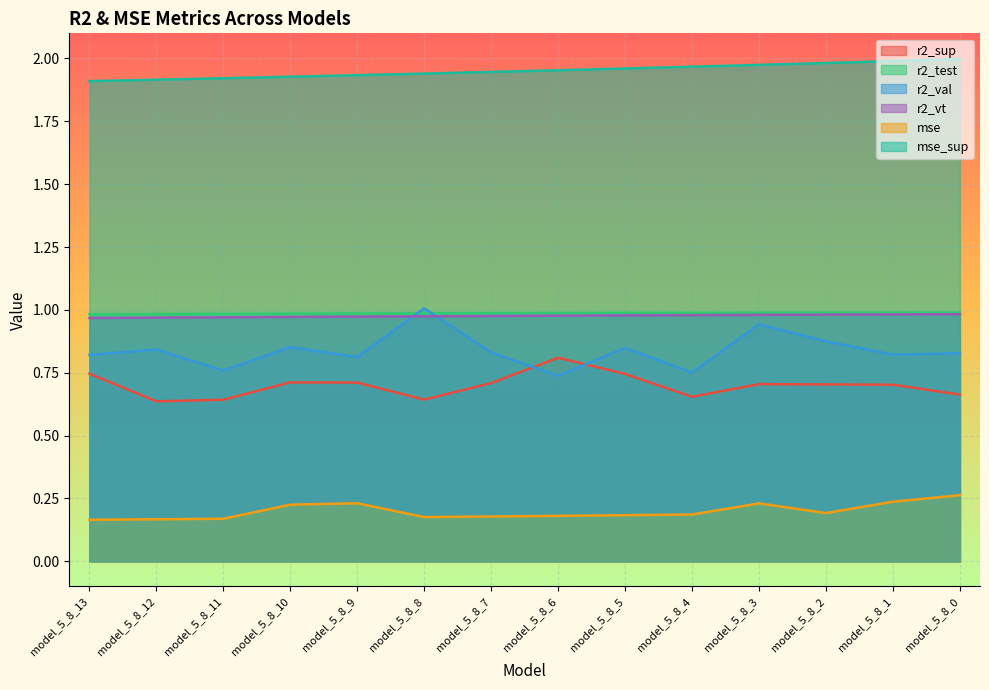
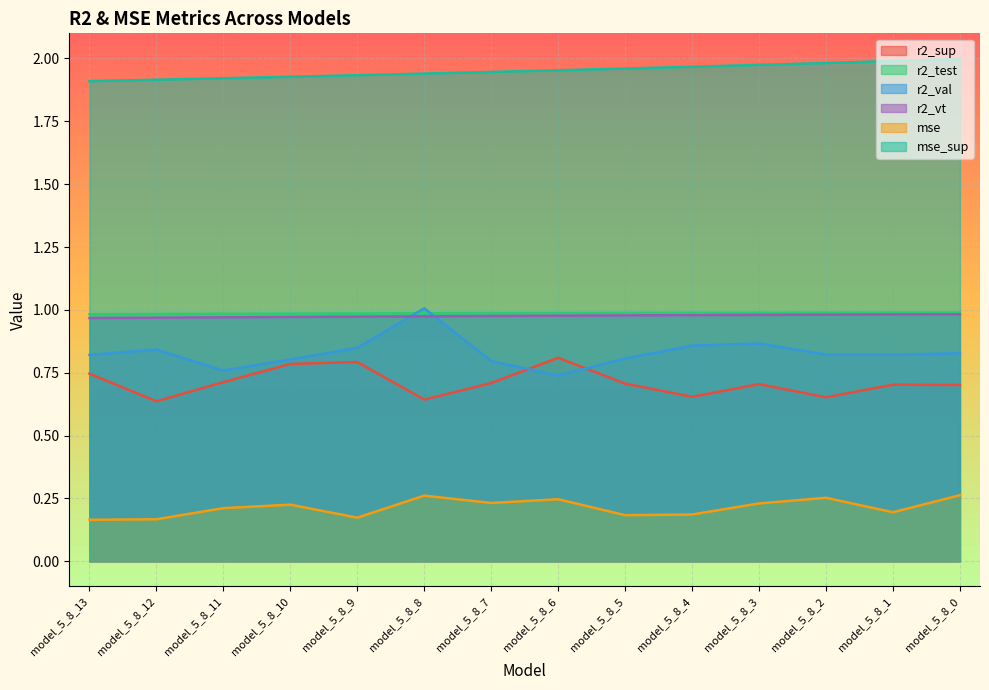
  {
    "r2_sup": {
      "model_5_8_13": 0.75,
      "model_5_8_12": 0.64,
-     "model_5_8_11": 0.64,
-     "model_5_8_10": 0.71,
-     "model_5_8_9": 0.71,
+     "model_5_8_11": 0.71,
+     "model_5_8_10": 0.78,
+     "model_5_8_9": 0.79,
      "model_5_8_8": 0.64,
      "model_5_8_7": 0.71,
      "model_5_8_6": 0.81,
-     "model_5_8_5": 0.75,
+     "model_5_8_5": 0.71,
      "model_5_8_4": 0.65,
      "model_5_8_3": 0.70,
-     "model_5_8_2": 0.70,
+     "model_5_8_2": 0.65,
      "model_5_8_1": 0.70,
-     "model_5_8_0": 0.66
+     "model_5_8_0": 0.70
    },
    "r2_val": {
      "model_5_8_13": 0.82,
      "model_5_8_12": 0.84,
      "model_5_8_11": 0.76,
-     "model_5_8_10": 0.85,
-     "model_5_8_9": 0.81,
+     "model_5_8_10": 0.80,
+     "model_5_8_9": 0.85,
      "model_5_8_8": 1.01,
-     "model_5_8_7": 0.83,
+     "model_5_8_7": 0.80,
      "model_5_8_6": 0.74,
-     "model_5_8_5": 0.85,
-     "model_5_8_4": 0.75,
-     "model_5_8_3": 0.94,
-     "model_5_8_2": 0.87,
+     "model_5_8_5": 0.81,
+     "model_5_8_4": 0.86,
+     "model_5_8_3": 0.87,
+     "model_5_8_2": 0.82,
      "model_5_8_1": 0.82,
      "model_5_8_0": 0.83
    },
    "r2_vt": {
      "model_5_8_13": 0.97,
      "model_5_8_12": 0.97,
      "model_5_8_11": 0.97,
      "model_5_8_10": 0.97,
      "model_5_8_9": 0.97,
      "model_5_8_8": 0.97,
      "model_5_8_7": 0.98,
      "model_5_8_6": 0.98
    },
    "mse": {
      "model_5_8_13": 0.17,
      "model_5_8_12": 0.17,
-     "model_5_8_11": 0.17,
+     "model_5_8_11": 0.21,
      "model_5_8_10": 0.23,
-     "model_5_8_9": 0.23,
-     "model_5_8_8": 0.18,
-     "model_5_8_7": 0.18,
-     "model_5_8_6": 0.18,
+     "model_5_8_9": 0.17,
+     "model_5_8_8": 0.26,
+     "model_5_8_7": 0.23,
+     "model_5_8_6": 0.25,
      "model_5_8_5": 0.18,
      "model_5_8_4": 0.19,
      "model_5_8_3": 0.23,
-     "model_5_8_2": 0.19,
-     "model_5_8_1": 0.24,
+     "model_5_8_2": 0.25,
+     "model_5_8_1": 0.20,
      "model_5_8_0": 0.26
    }
  }
